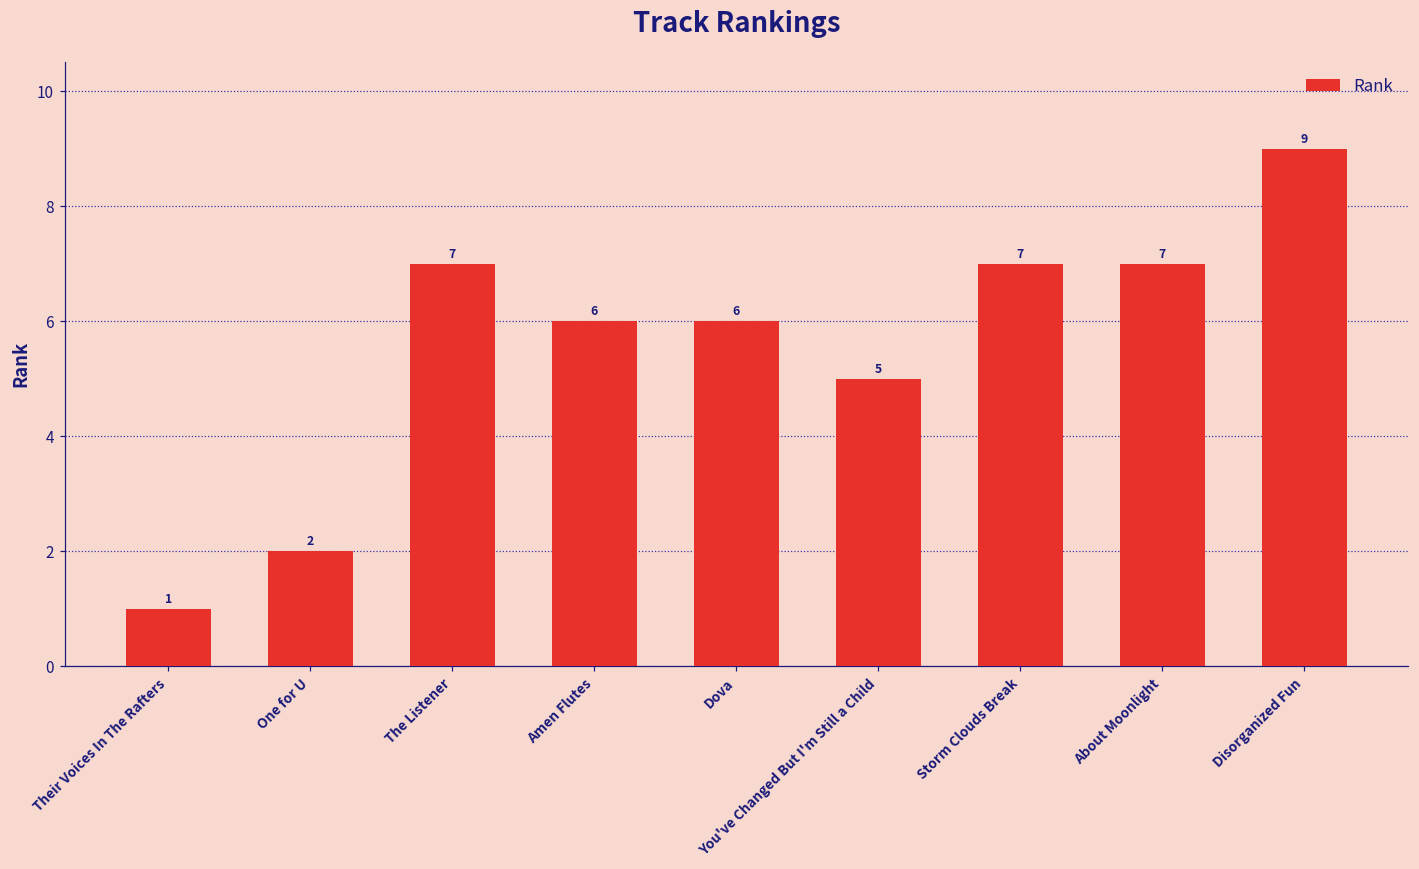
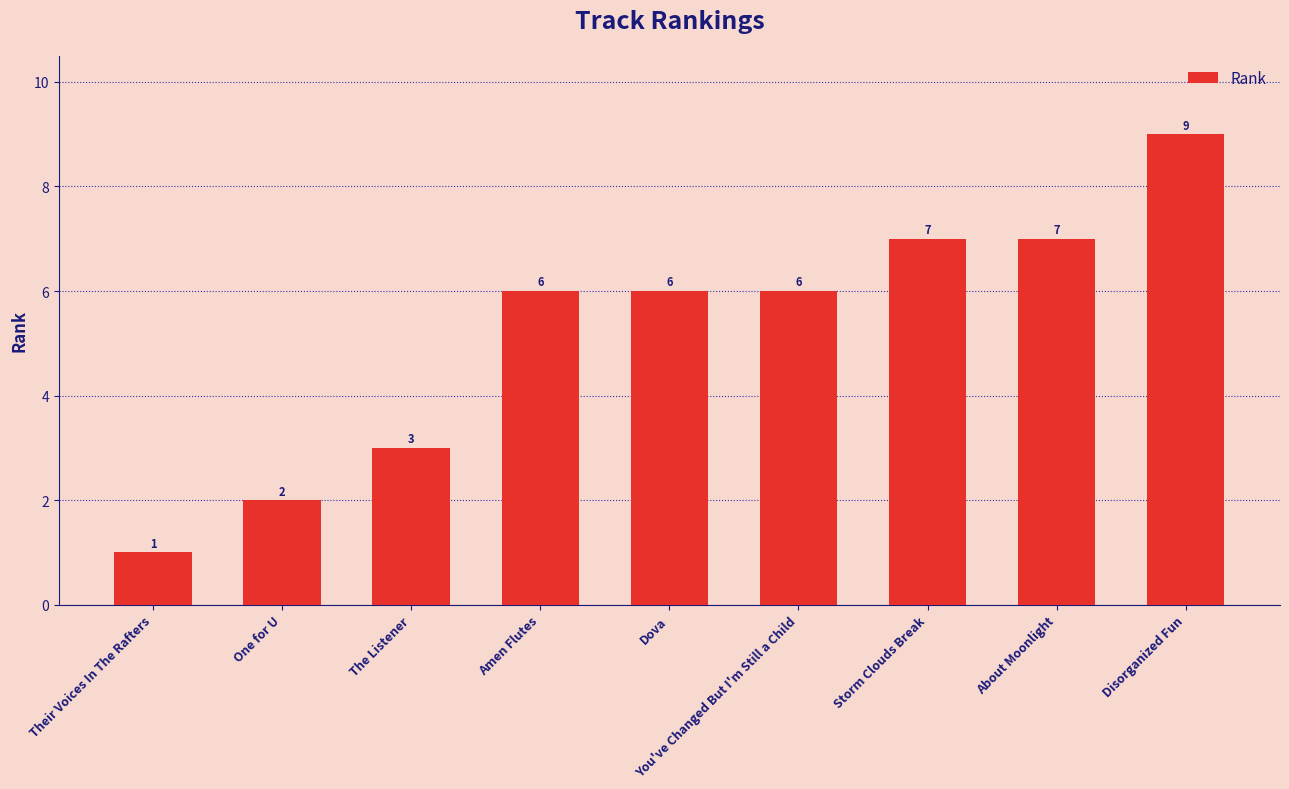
  {
    "Their Voices In The Rafters": 1,
    "One for U": 2,
-   "The Listener": 7,
+   "The Listener": 3,
    "Amen Flutes": 6,
    "Dova": 6,
-   "You've Changed But I'm Still a Child": 5,
+   "You've Changed But I'm Still a Child": 6,
    "Storm Clouds Break": 7,
    "About Moonlight": 7,
    "Disorganized Fun": 9
  }
